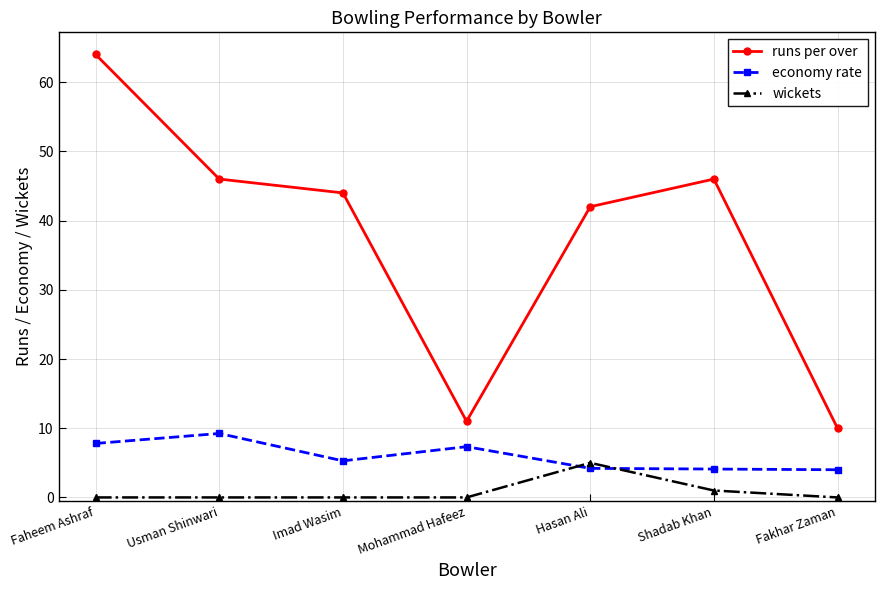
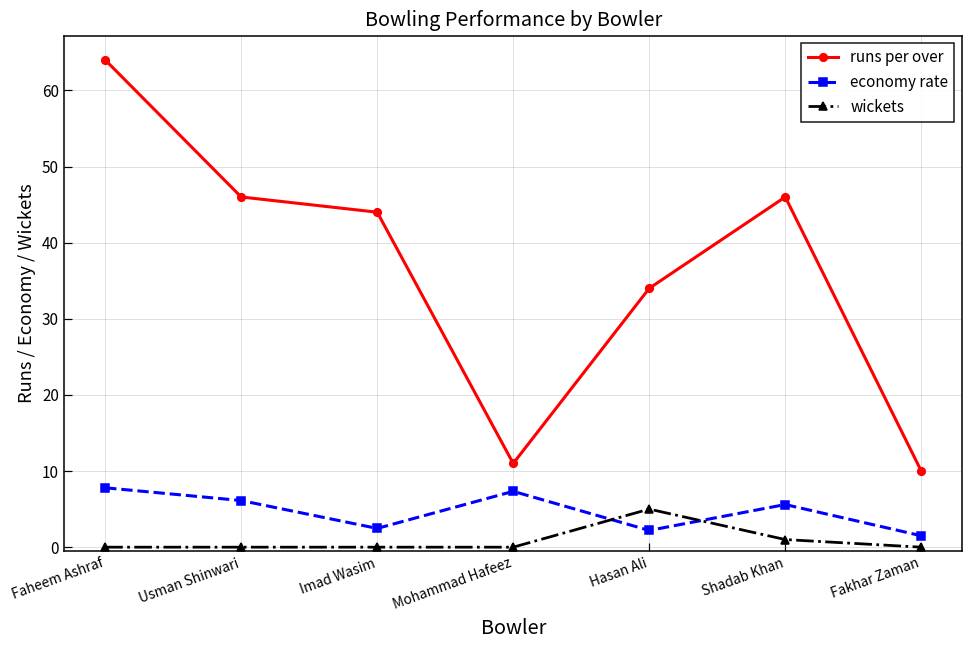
  {
    "runs per over": {
      "Faheem Ashraf": 64,
      "Usman Shinwari": 46,
      "Imad Wasim": 44,
      "Mohammad Hafeez": 11,
-     "Hasan Ali": 42,
+     "Hasan Ali": 34,
      "Shadab Khan": 46,
      "Fakhar Zaman": 10
    },
    "economy rate": {
      "Faheem Ashraf": 8,
-     "Usman Shinwari": 9,
-     "Imad Wasim": 5,
+     "Usman Shinwari": 6,
+     "Imad Wasim": 2,
      "Mohammad Hafeez": 7,
-     "Hasan Ali": 4,
-     "Shadab Khan": 4,
-     "Fakhar Zaman": 4
+     "Hasan Ali": 2,
+     "Shadab Khan": 6,
+     "Fakhar Zaman": 2
    },
    "wickets": {
      "Faheem Ashraf": 0,
      "Usman Shinwari": 0,
      "Imad Wasim": 0,
      "Mohammad Hafeez": 0,
      "Hasan Ali": 5,
      "Shadab Khan": 1,
      "Fakhar Zaman": 0
    }
  }
